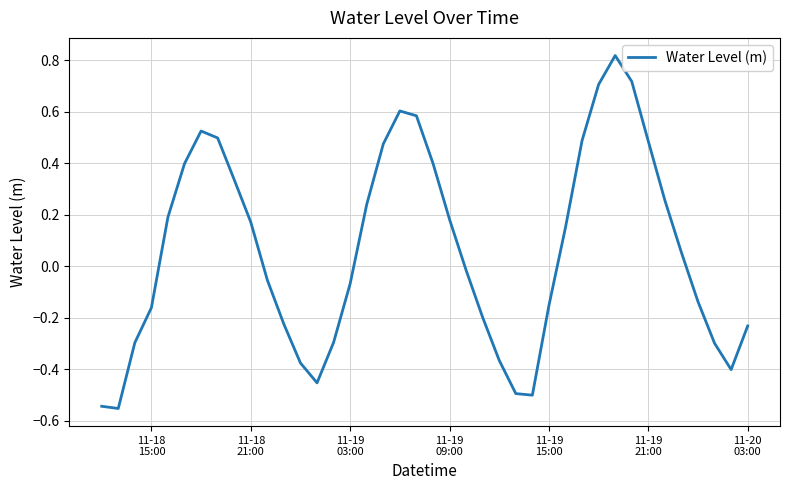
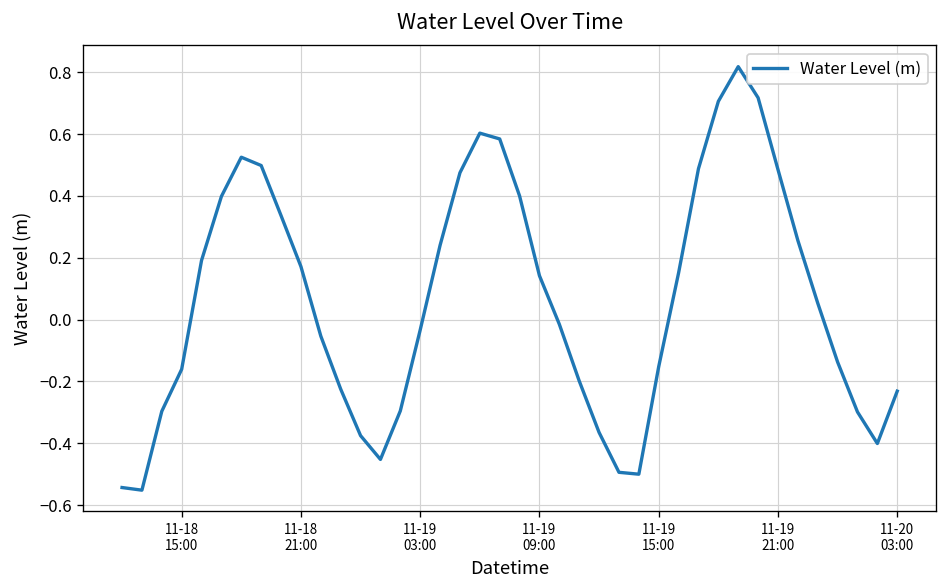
  {
    "11-18 15:00": -0.16,
    "11-18 21:00": 0.17,
-   "11-19 03:00": -0.07,
-   "11-19 09:00": 0.18,
+   "11-19 03:00": -0.03,
+   "11-19 09:00": 0.14,
    "11-19 15:00": -0.15,
    "11-19 21:00": 0.49,
    "11-20 03:00": -0.23
  }
